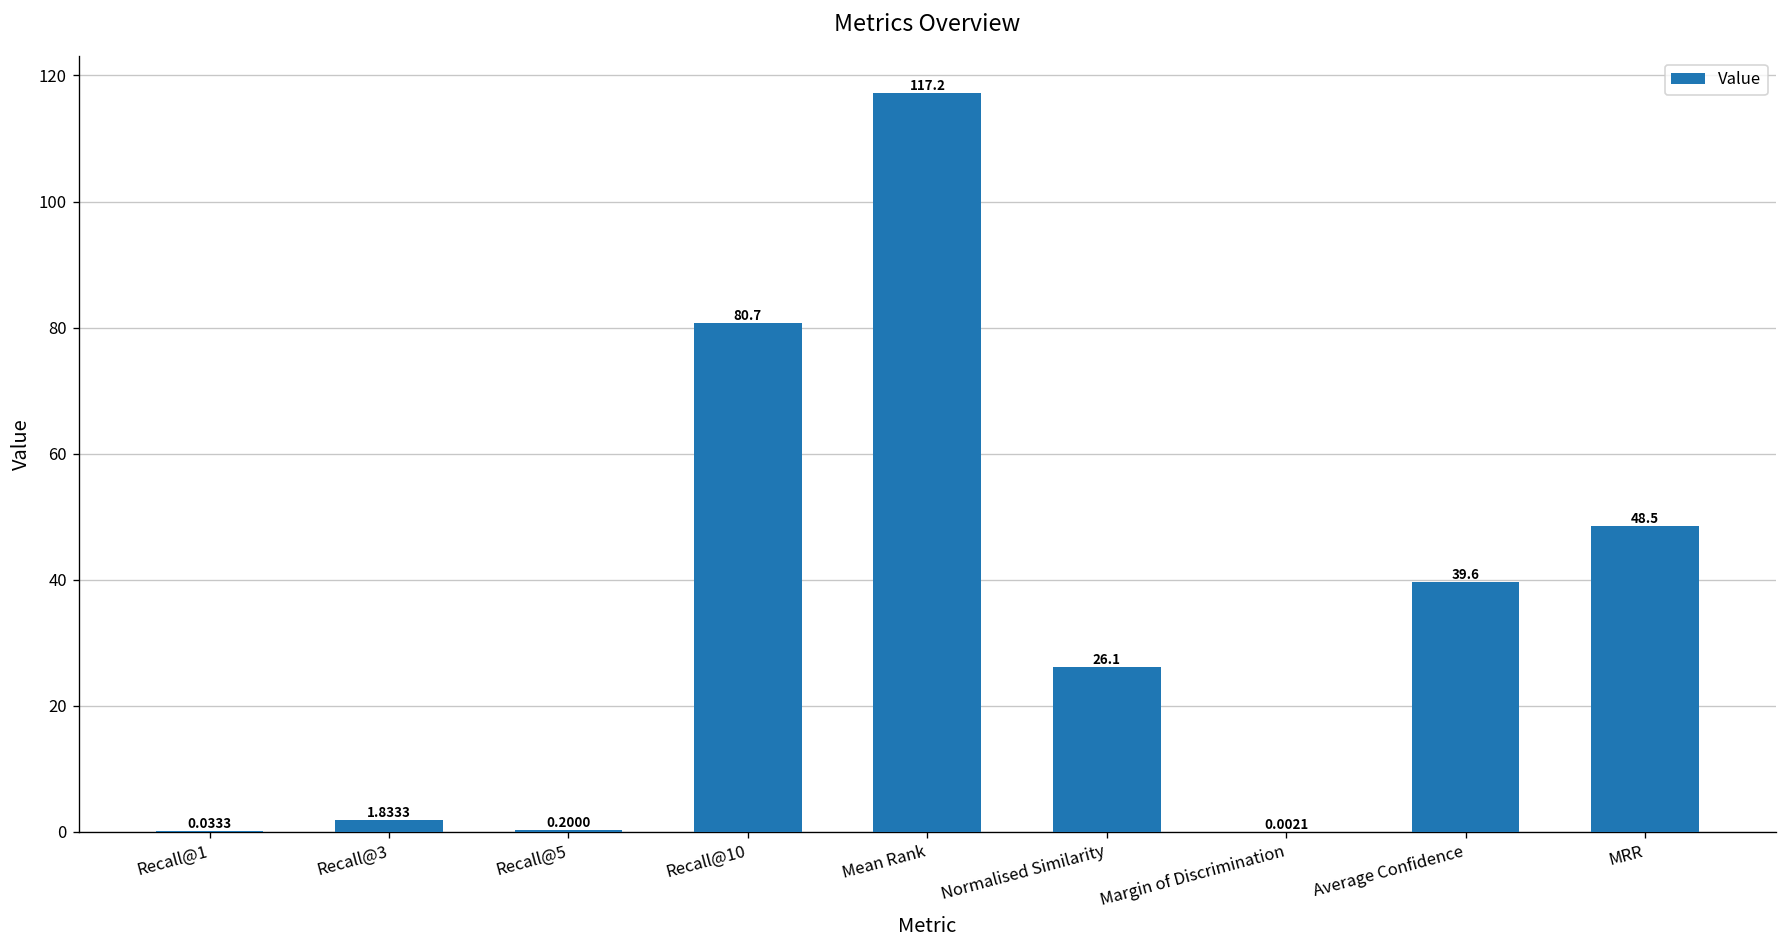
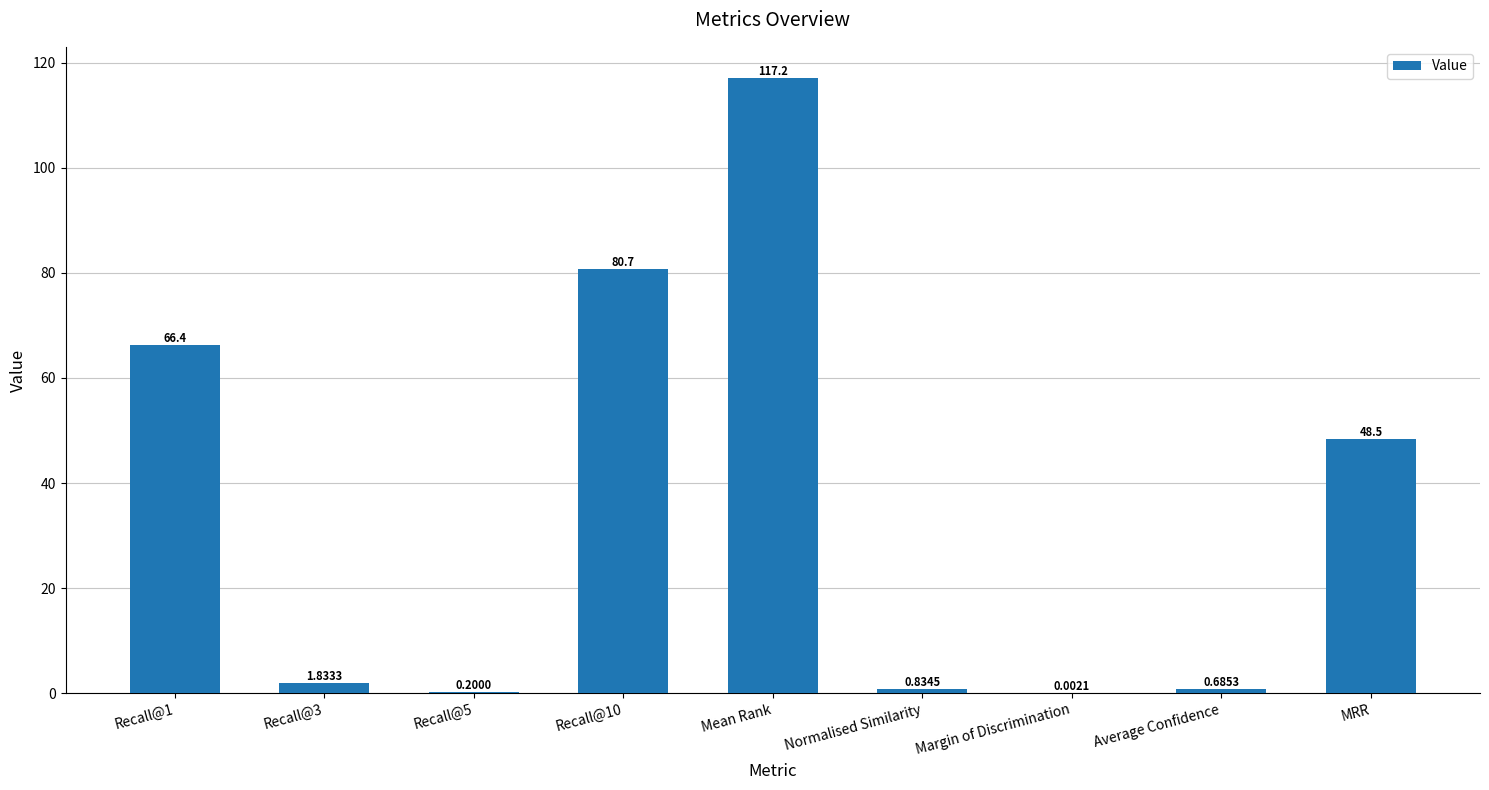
  {
-   "Recall@1": 0.0333,
+   "Recall@1": 66.4,
    "Recall@3": 1.8333,
    "Recall@5": 0.2000,
    "Recall@10": 80.7,
    "Mean Rank": 117.2,
-   "Normalised Similarity": 26.1,
+   "Normalised Similarity": 0.8345,
    "Margin of Discrimination": 0.0021,
-   "Average Confidence": 39.6,
+   "Average Confidence": 0.6853,
    "MRR": 48.5
  }
